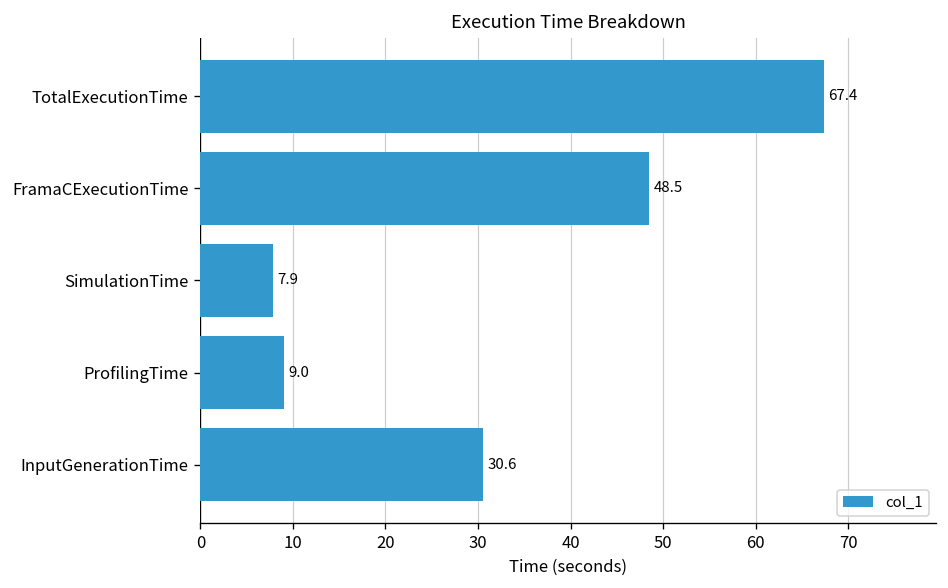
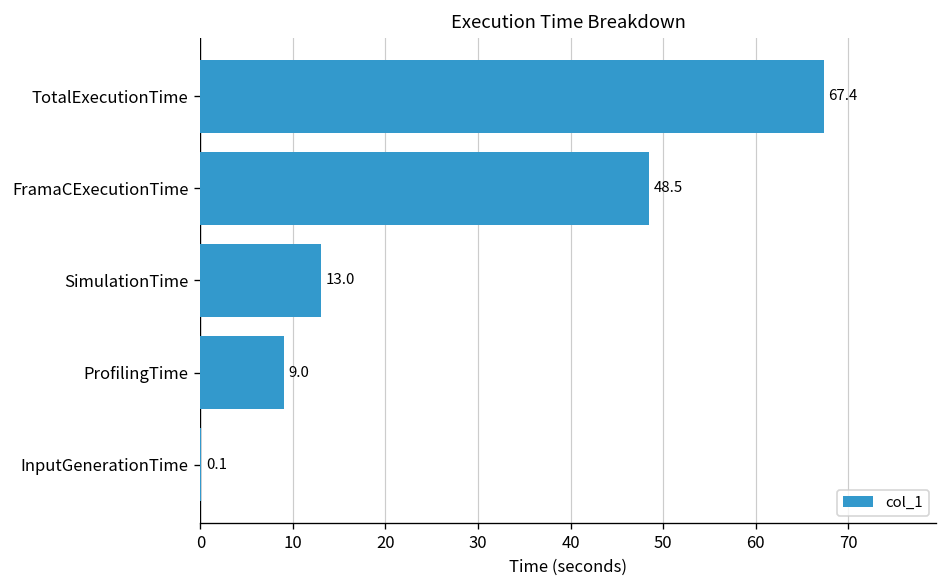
  {
    "TotalExecutionTime": 67.4,
    "FramaCExecutionTime": 48.5,
-   "SimulationTime": 7.9,
+   "SimulationTime": 13.0,
    "ProfilingTime": 9.0,
-   "InputGenerationTime": 30.6
+   "InputGenerationTime": 0.1
  }
